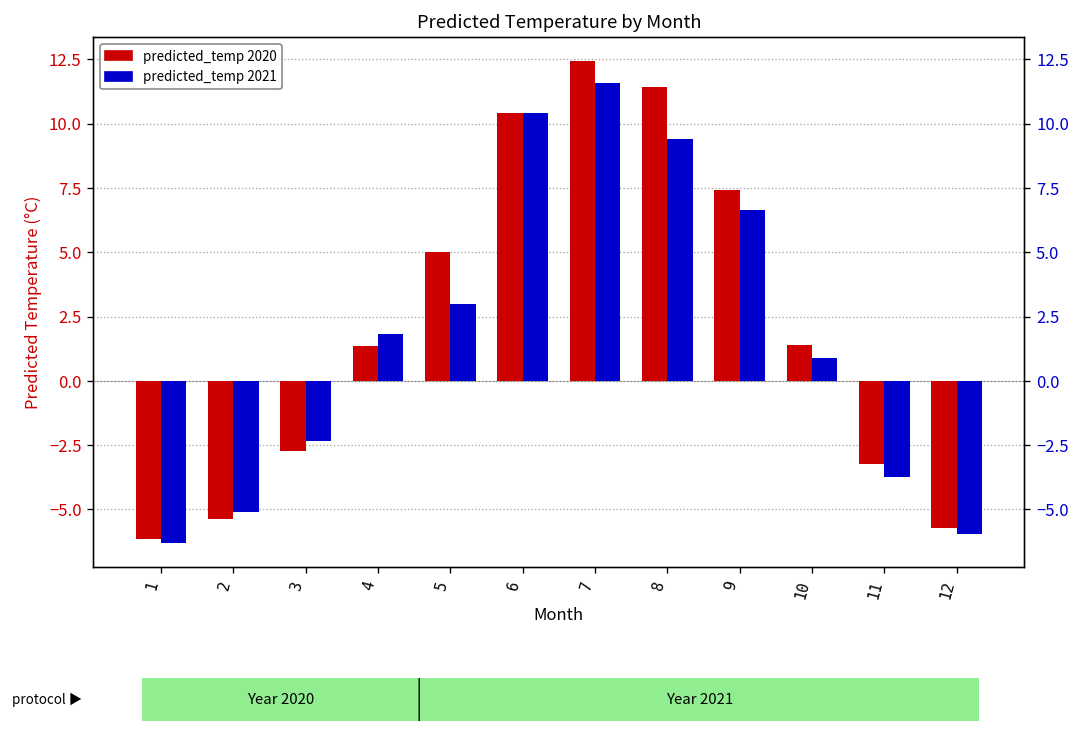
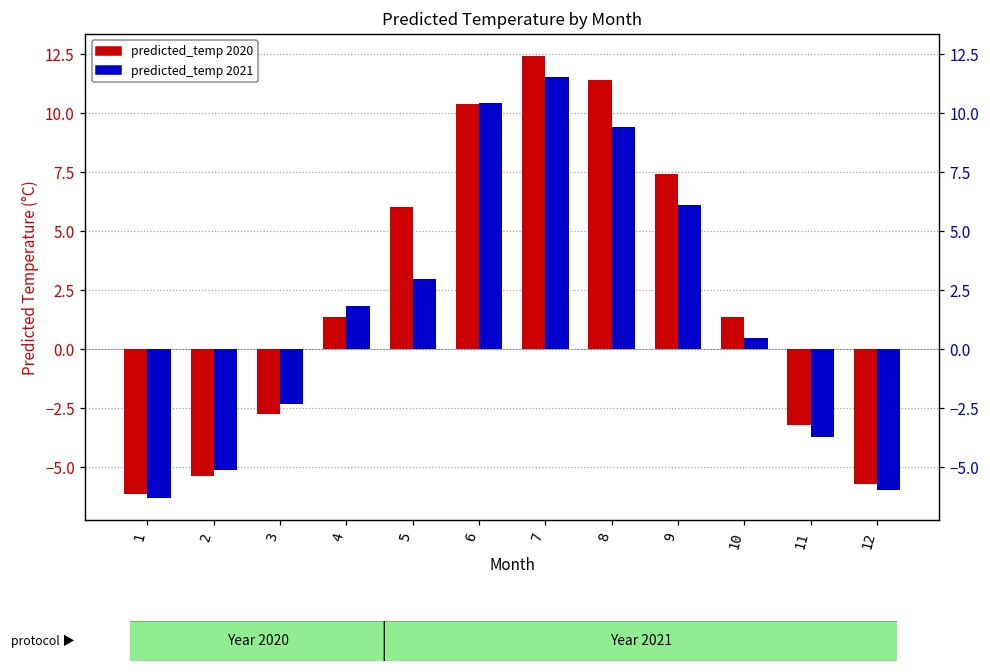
  {
    "predicted_temp 2020": {
      "1": -6.1,
      "2": -5.4,
      "3": -2.7,
      "4": 1.4,
-     "5": 5.0,
+     "5": 6.0,
      "6": 10.4,
      "7": 12.4,
      "8": 11.4,
      "9": 7.4,
      "10": 1.4,
      "11": -3.2,
      "12": -5.7
    },
    "predicted_temp 2021": {
      "1": -6.3,
      "2": -5.1,
      "3": -2.3,
      "4": 1.8,
      "5": 3.0,
      "6": 10.4,
      "7": 11.6,
      "8": 9.4,
-     "9": 6.6,
-     "10": 0.9,
+     "9": 6.1,
+     "10": 0.5,
      "11": -3.7,
      "12": -6.0
    }
  }
